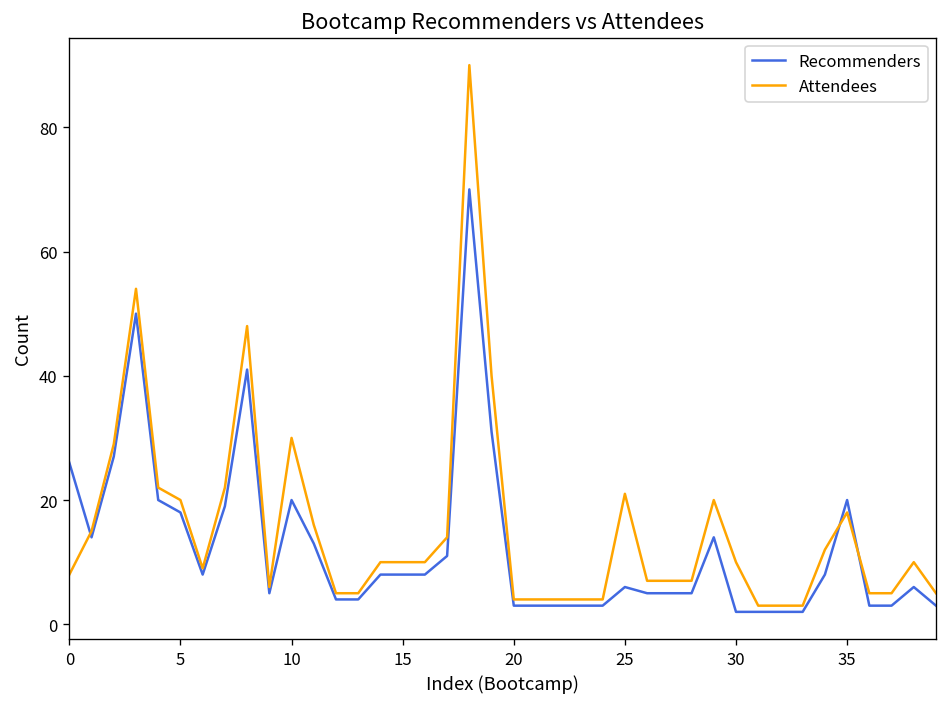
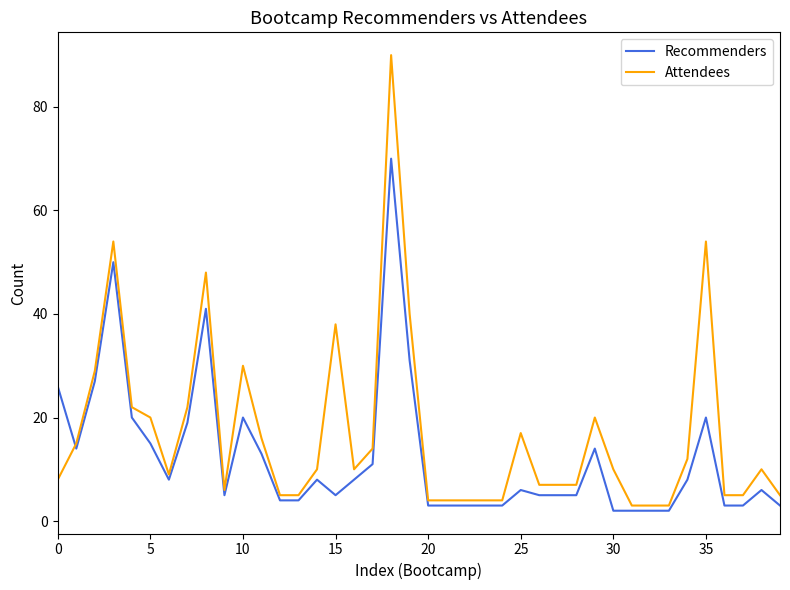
  {
    "Recommenders": {
      "0": 26,
-     "5": 18,
+     "5": 15,
      "10": 20,
-     "15": 8,
+     "15": 5,
      "20": 3,
      "25": 6,
      "30": 2,
      "35": 20
    },
    "Attendees": {
      "0": 8,
      "5": 20,
      "10": 30,
-     "15": 10,
+     "15": 38,
      "20": 4,
-     "25": 21,
+     "25": 17,
      "30": 10,
-     "35": 18
+     "35": 54
    }
  }
